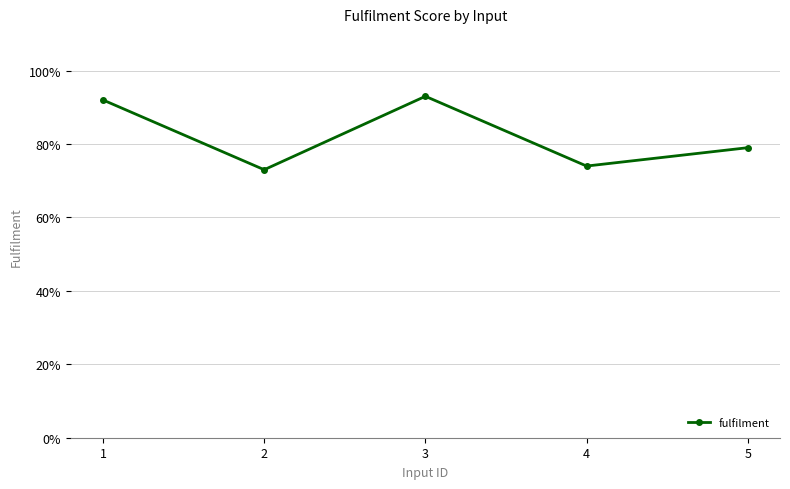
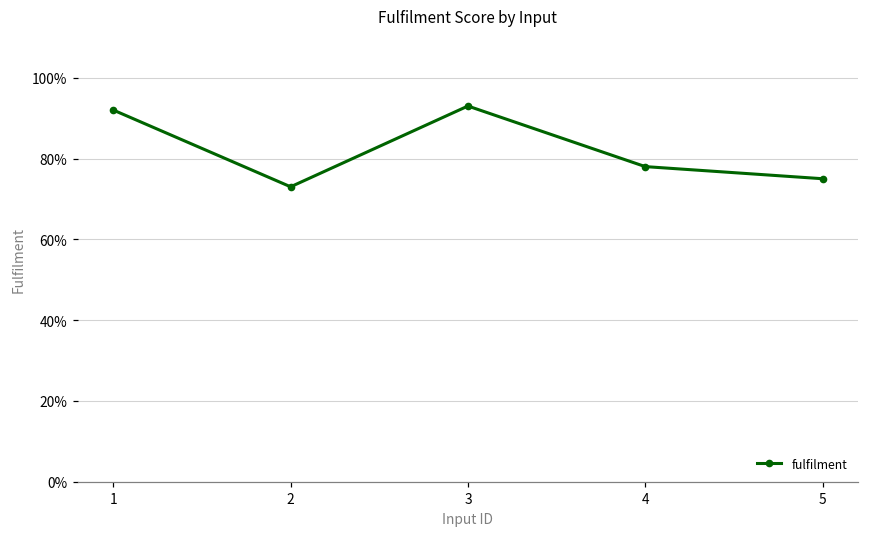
  {
    "1": "92%",
    "2": "73%",
    "3": "93%",
-   "4": "74%",
-   "5": "79%"
+   "4": "78%",
+   "5": "75%"
  }
